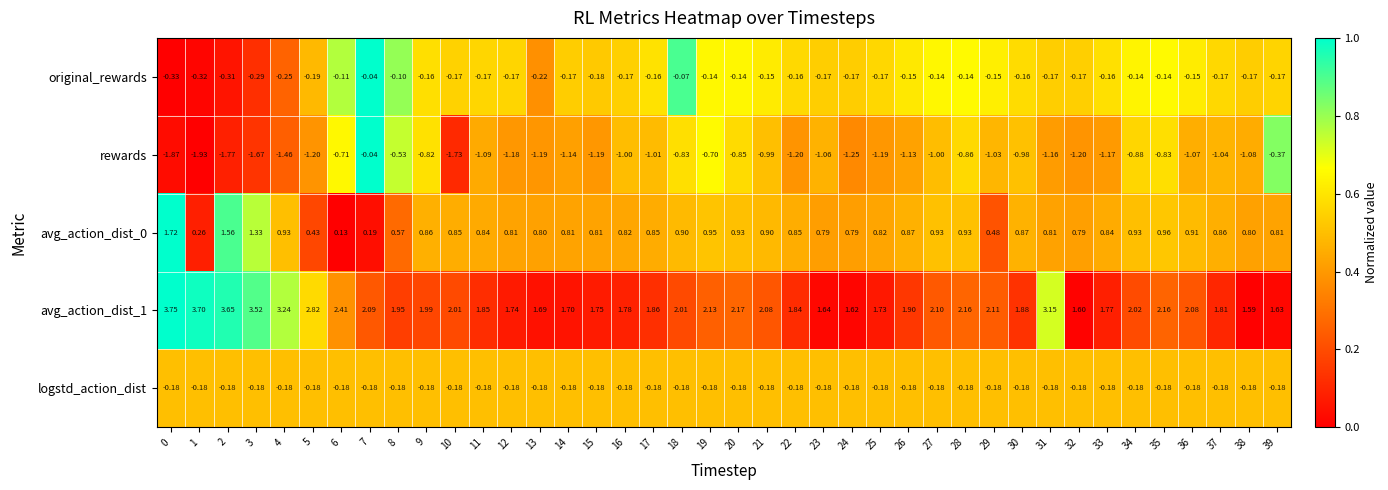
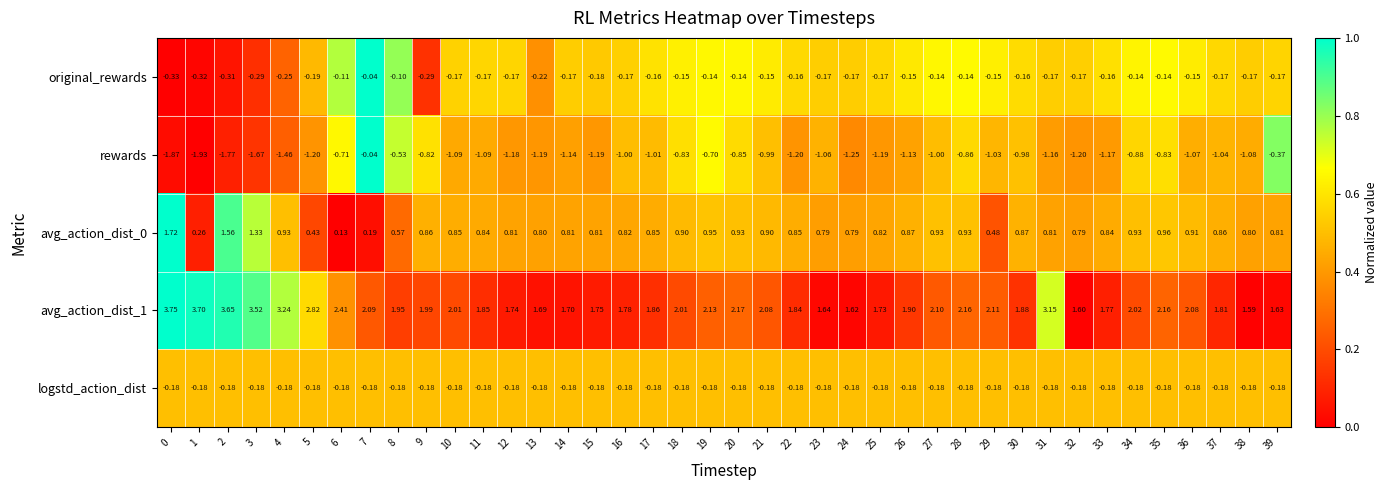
  {
    "original_rewards": {
      "0": -0.33,
      "1": -0.32,
      "2": -0.31,
      "3": -0.29,
      "4": -0.25,
      "5": -0.19,
      "6": -0.11,
      "7": -0.04,
      "8": -0.10,
-     "9": -0.16,
+     "9": -0.29,
      "10": -0.17,
      "11": -0.17,
      "12": -0.17,
      "13": -0.22,
      "14": -0.17,
      "15": -0.18,
      "16": -0.17,
      "17": -0.16,
-     "18": -0.07,
+     "18": -0.15,
      "19": -0.14,
      "20": -0.14,
      "21": -0.15,
      "22": -0.16,
      "23": -0.17,
      "24": -0.17,
      "25": -0.17,
      "26": -0.15,
      "27": -0.14,
      "28": -0.14,
      "29": -0.15,
      "30": -0.16,
      "31": -0.17,
      "32": -0.17,
      "33": -0.16,
      "34": -0.14,
      "35": -0.14,
      "36": -0.15,
      "37": -0.17,
      "38": -0.17,
      "39": -0.17
    },
    "rewards": {
      "0": -1.87,
      "1": -1.93,
      "2": -1.77,
      "3": -1.67,
      "4": -1.46,
      "5": -1.20,
      "6": -0.71,
      "7": -0.04,
      "8": -0.53,
      "9": -0.82,
-     "10": -1.73,
+     "10": -1.09,
      "11": -1.09,
      "12": -1.18,
      "13": -1.19,
      "14": -1.14,
      "15": -1.19,
      "16": -1.00,
      "17": -1.01,
      "18": -0.83,
      "19": -0.70,
      "20": -0.85,
      "21": -0.99,
      "22": -1.20,
      "23": -1.06,
      "24": -1.25,
      "25": -1.19,
      "26": -1.13,
      "27": -1.00,
      "28": -0.86,
      "29": -1.03,
      "30": -0.98,
      "31": -1.16,
      "32": -1.20,
      "33": -1.17,
      "34": -0.88,
      "35": -0.83,
      "36": -1.07,
      "37": -1.04,
      "38": -1.08,
      "39": -0.37
    },
    "avg_action_dist_0": {
      "0": 1.72,
      "1": 0.26,
      "2": 1.56,
      "3": 1.33,
      "4": 0.93,
      "5": 0.43,
      "6": 0.13,
      "7": 0.19,
      "8": 0.57,
      "9": 0.86,
      "10": 0.85,
      "11": 0.84,
      "12": 0.81,
      "13": 0.80,
      "14": 0.81,
      "15": 0.81,
      "16": 0.82,
      "17": 0.85,
      "18": 0.90,
      "19": 0.95,
      "20": 0.93,
      "21": 0.90,
      "22": 0.85,
      "23": 0.79,
      "24": 0.79,
      "25": 0.82,
      "26": 0.87,
      "27": 0.93,
      "28": 0.93,
      "29": 0.48,
      "30": 0.87,
      "31": 0.81,
      "32": 0.79,
      "33": 0.84,
      "34": 0.93,
      "35": 0.96,
      "36": 0.91,
      "37": 0.86,
      "38": 0.80,
      "39": 0.81
    },
    "avg_action_dist_1": {
      "0": 3.75,
      "1": 3.70,
      "2": 3.65,
      "3": 3.52,
      "4": 3.24,
      "5": 2.82,
      "6": 2.41,
      "7": 2.09,
      "8": 1.95,
      "9": 1.99,
      "10": 2.01,
      "11": 1.85,
      "12": 1.74,
      "13": 1.69,
      "14": 1.70,
      "15": 1.75,
      "16": 1.78,
      "17": 1.86,
      "18": 2.01,
      "19": 2.13,
      "20": 2.17,
      "21": 2.08,
      "22": 1.84,
      "23": 1.64,
      "24": 1.62,
      "25": 1.73,
      "26": 1.90,
      "27": 2.10,
      "28": 2.16,
      "29": 2.11,
      "30": 1.88,
      "31": 3.15,
      "32": 1.60,
      "33": 1.77,
      "34": 2.02,
      "35": 2.16,
      "36": 2.08,
      "37": 1.81,
      "38": 1.59,
      "39": 1.63
    },
    "logstd_action_dist": {
      "0": -0.18,
      "1": -0.18,
      "2": -0.18,
      "3": -0.18,
      "4": -0.18,
      "5": -0.18,
      "6": -0.18,
      "7": -0.18,
      "8": -0.18,
      "9": -0.18,
      "10": -0.18,
      "11": -0.18,
      "12": -0.18,
      "13": -0.18,
      "14": -0.18,
      "15": -0.18,
      "16": -0.18,
      "17": -0.18,
      "18": -0.18,
      "19": -0.18,
      "20": -0.18,
      "21": -0.18,
      "22": -0.18,
      "23": -0.18,
      "24": -0.18,
      "25": -0.18,
      "26": -0.18,
      "27": -0.18,
      "28": -0.18,
      "29": -0.18,
      "30": -0.18,
      "31": -0.18,
      "32": -0.18,
      "33": -0.18,
      "34": -0.18,
      "35": -0.18,
      "36": -0.18,
      "37": -0.18,
      "38": -0.18,
      "39": -0.18
    }
  }
